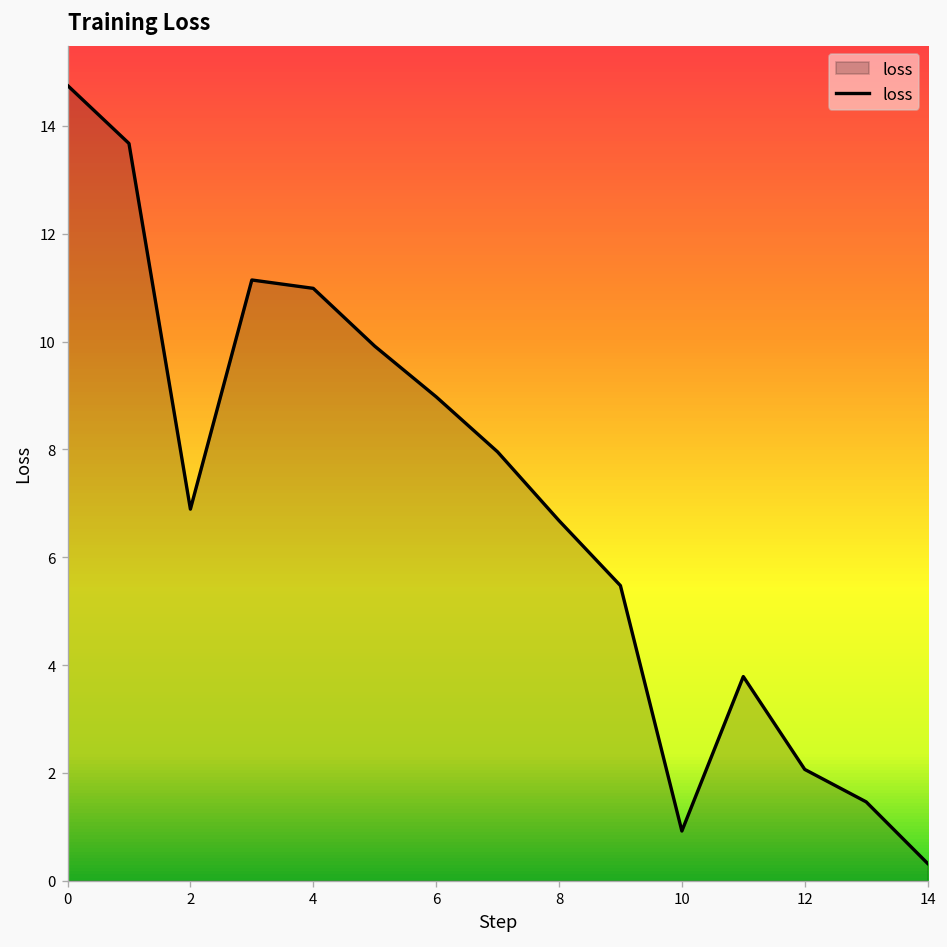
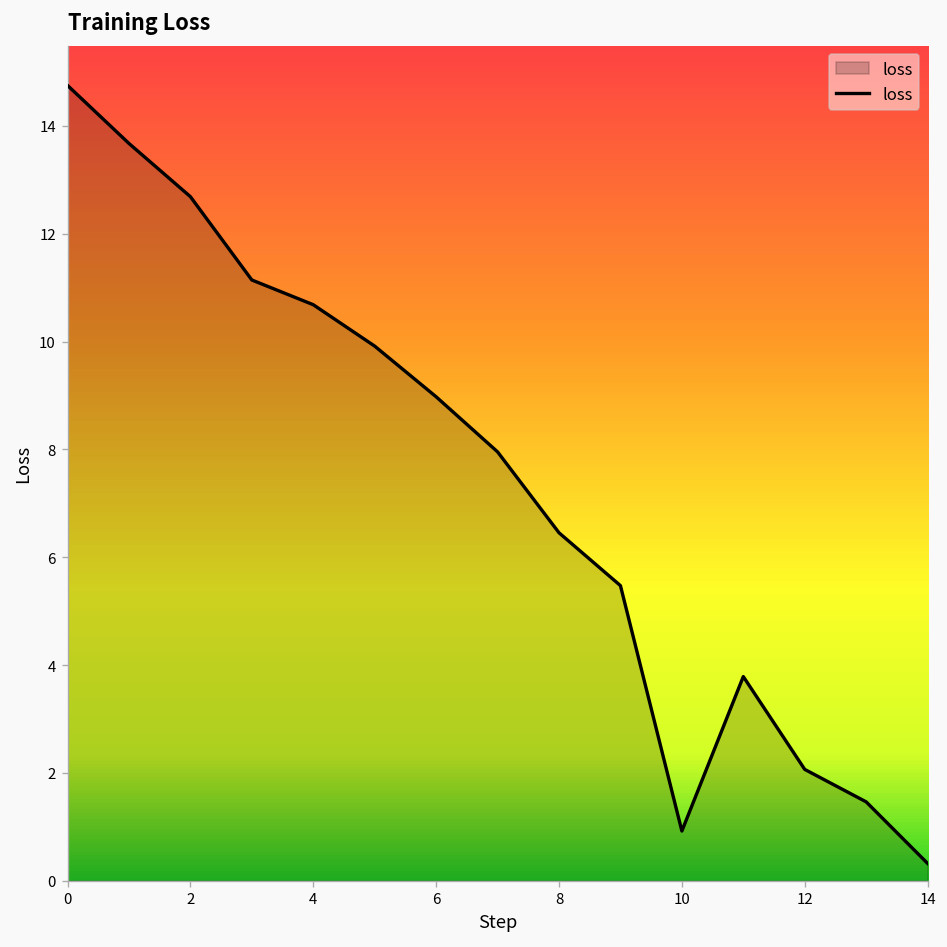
  {
    "0": 14.8,
-   "2": 6.9,
-   "4": 11.0,
+   "2": 12.7,
+   "4": 10.7,
    "6": 9.0,
-   "8": 6.7,
+   "8": 6.5,
    "10": 0.9,
    "12": 2.1,
    "14": 0.3
  }
